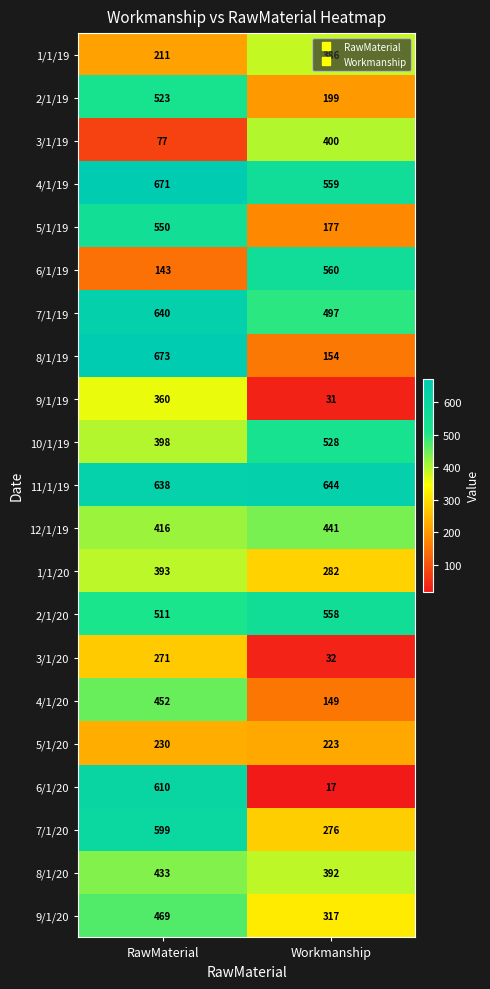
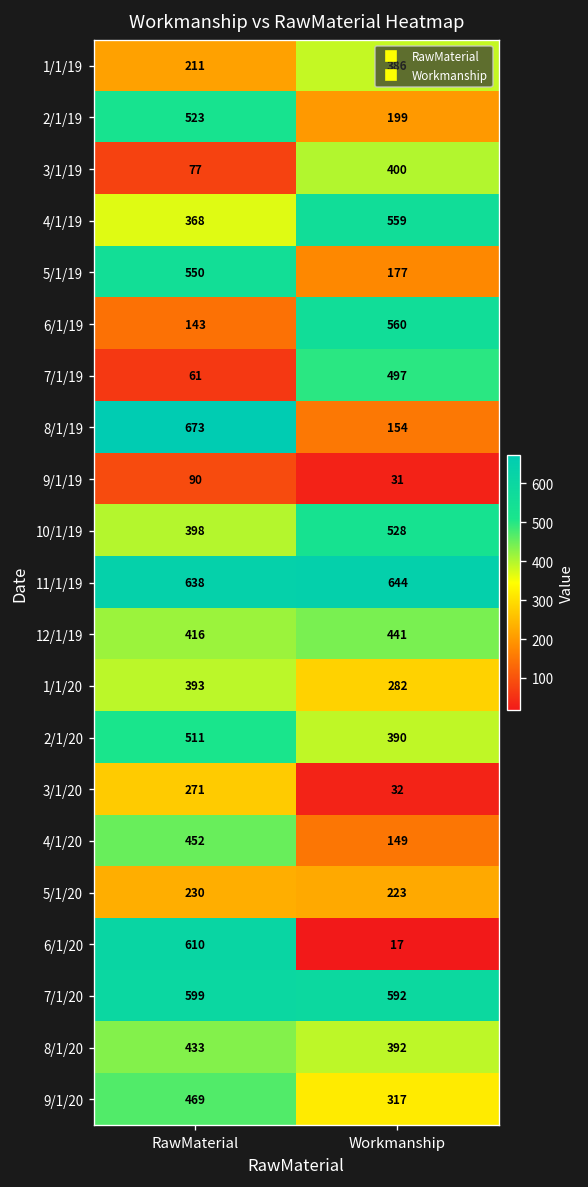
  {
    "1/1/19": {
      "RawMaterial": 211
    },
    "2/1/19": {
      "RawMaterial": 523,
      "Workmanship": 199
    },
    "3/1/19": {
      "RawMaterial": 77,
      "Workmanship": 400
    },
    "4/1/19": {
-     "RawMaterial": 671,
+     "RawMaterial": 368,
      "Workmanship": 559
    },
    "5/1/19": {
      "RawMaterial": 550,
      "Workmanship": 177
    },
    "6/1/19": {
      "RawMaterial": 143,
      "Workmanship": 560
    },
    "7/1/19": {
-     "RawMaterial": 640,
+     "RawMaterial": 61,
      "Workmanship": 497
    },
    "8/1/19": {
      "RawMaterial": 673,
      "Workmanship": 154
    },
    "9/1/19": {
-     "RawMaterial": 360,
+     "RawMaterial": 90,
      "Workmanship": 31
    },
    "10/1/19": {
      "RawMaterial": 398,
      "Workmanship": 528
    },
    "11/1/19": {
      "RawMaterial": 638,
      "Workmanship": 644
    },
    "12/1/19": {
      "RawMaterial": 416,
      "Workmanship": 441
    },
    "1/1/20": {
      "RawMaterial": 393,
      "Workmanship": 282
    },
    "2/1/20": {
      "RawMaterial": 511,
-     "Workmanship": 558
+     "Workmanship": 390
    },
    "3/1/20": {
      "RawMaterial": 271,
      "Workmanship": 32
    },
    "4/1/20": {
      "RawMaterial": 452,
      "Workmanship": 149
    },
    "5/1/20": {
      "RawMaterial": 230,
      "Workmanship": 223
    },
    "6/1/20": {
      "RawMaterial": 610,
      "Workmanship": 17
    },
    "7/1/20": {
      "RawMaterial": 599,
-     "Workmanship": 276
+     "Workmanship": 592
    },
    "8/1/20": {
      "RawMaterial": 433,
      "Workmanship": 392
    },
    "9/1/20": {
      "RawMaterial": 469,
      "Workmanship": 317
    }
  }
